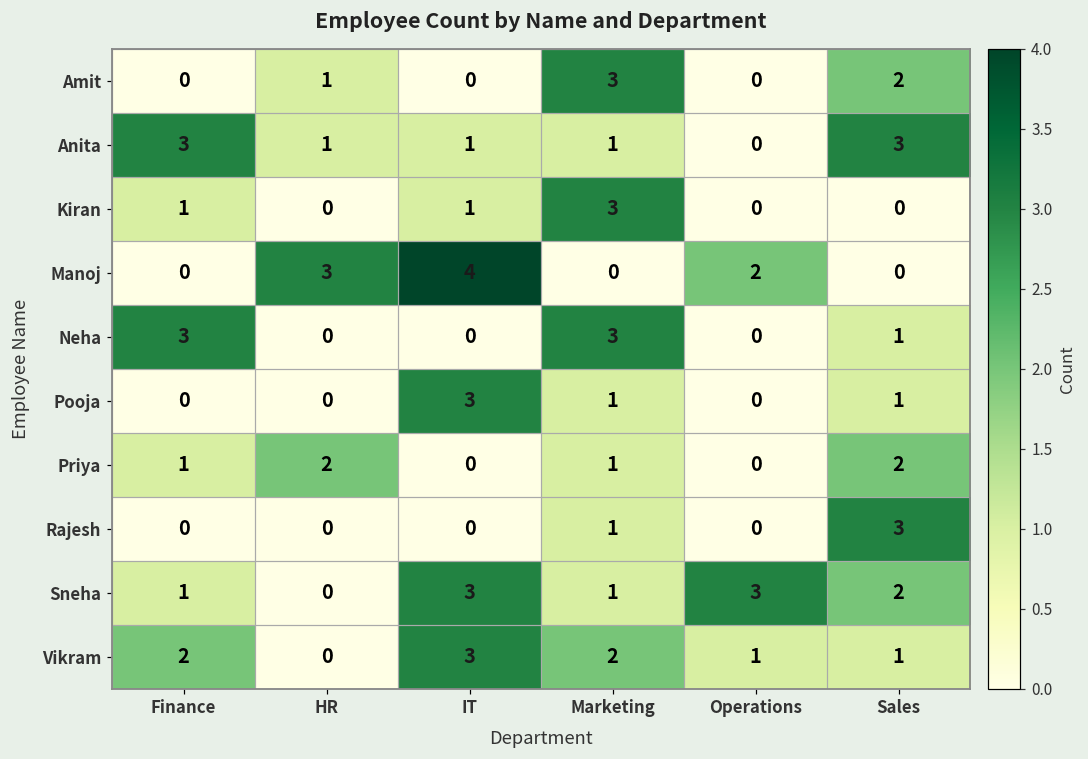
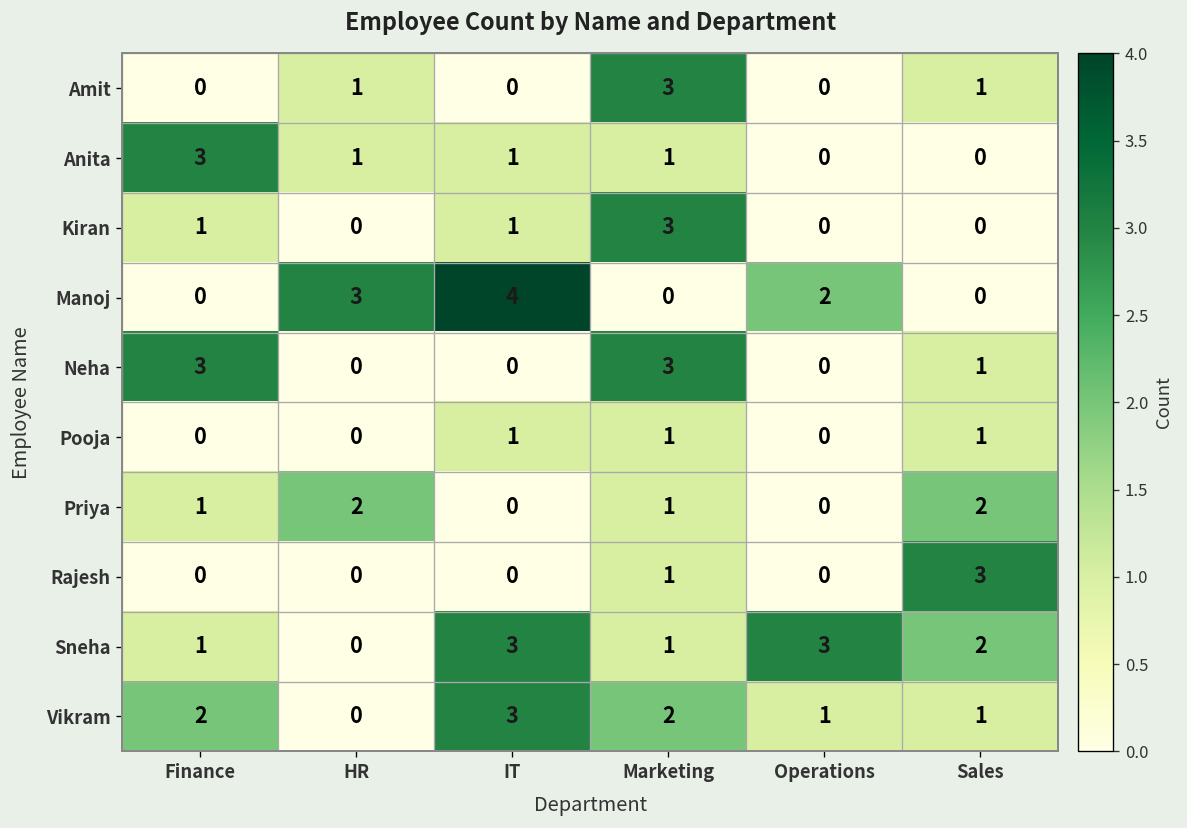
  {
    "Amit": {
      "Finance": 0,
      "HR": 1,
      "IT": 0,
      "Marketing": 3,
      "Operations": 0,
-     "Sales": 2
+     "Sales": 1
    },
    "Anita": {
      "Finance": 3,
      "HR": 1,
      "IT": 1,
      "Marketing": 1,
      "Operations": 0,
-     "Sales": 3
+     "Sales": 0
    },
    "Kiran": {
      "Finance": 1,
      "HR": 0,
      "IT": 1,
      "Marketing": 3,
      "Operations": 0,
      "Sales": 0
    },
    "Manoj": {
      "Finance": 0,
      "HR": 3,
      "Marketing": 0,
      "Operations": 2,
      "Sales": 0
    },
    "Neha": {
      "Finance": 3,
      "HR": 0,
      "IT": 0,
      "Marketing": 3,
      "Operations": 0,
      "Sales": 1
    },
    "Pooja": {
      "Finance": 0,
      "HR": 0,
-     "IT": 3,
+     "IT": 1,
      "Marketing": 1,
      "Operations": 0,
      "Sales": 1
    },
    "Priya": {
      "Finance": 1,
      "HR": 2,
      "IT": 0,
      "Marketing": 1,
      "Operations": 0,
      "Sales": 2
    },
    "Rajesh": {
      "Finance": 0,
      "HR": 0,
      "IT": 0,
      "Marketing": 1,
      "Operations": 0,
      "Sales": 3
    },
    "Sneha": {
      "Finance": 1,
      "HR": 0,
      "IT": 3,
      "Marketing": 1,
      "Operations": 3,
      "Sales": 2
    },
    "Vikram": {
      "Finance": 2,
      "HR": 0,
      "IT": 3,
      "Marketing": 2,
      "Operations": 1,
      "Sales": 1
    }
  }
